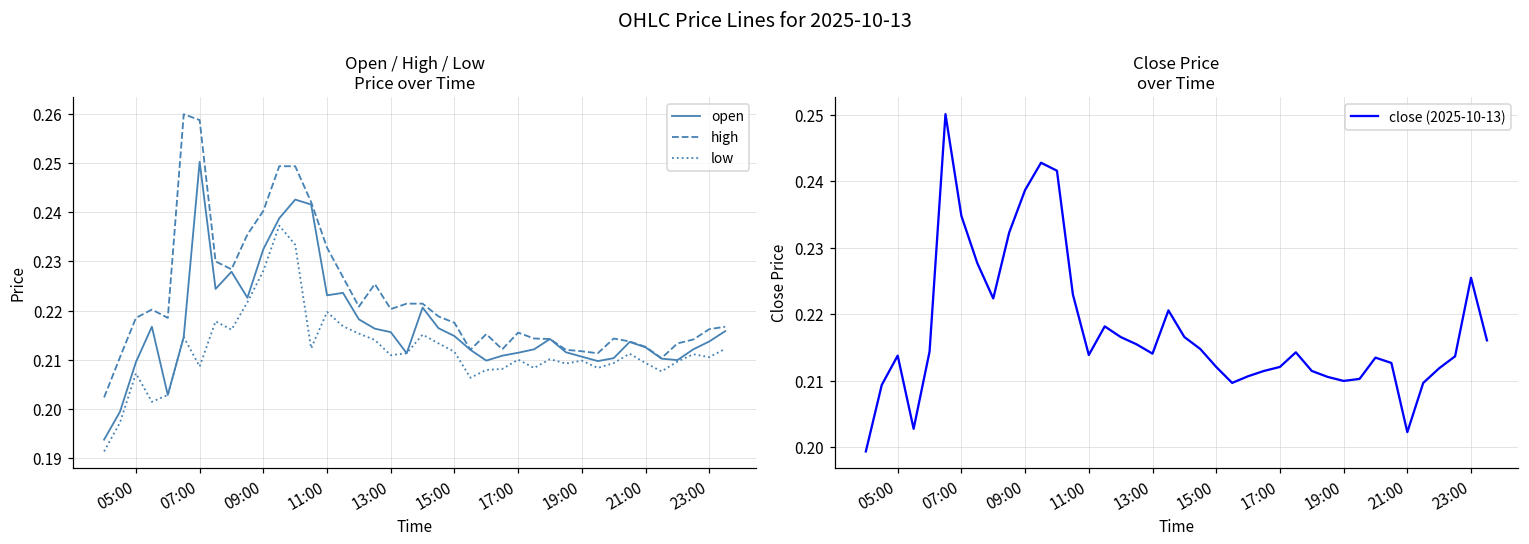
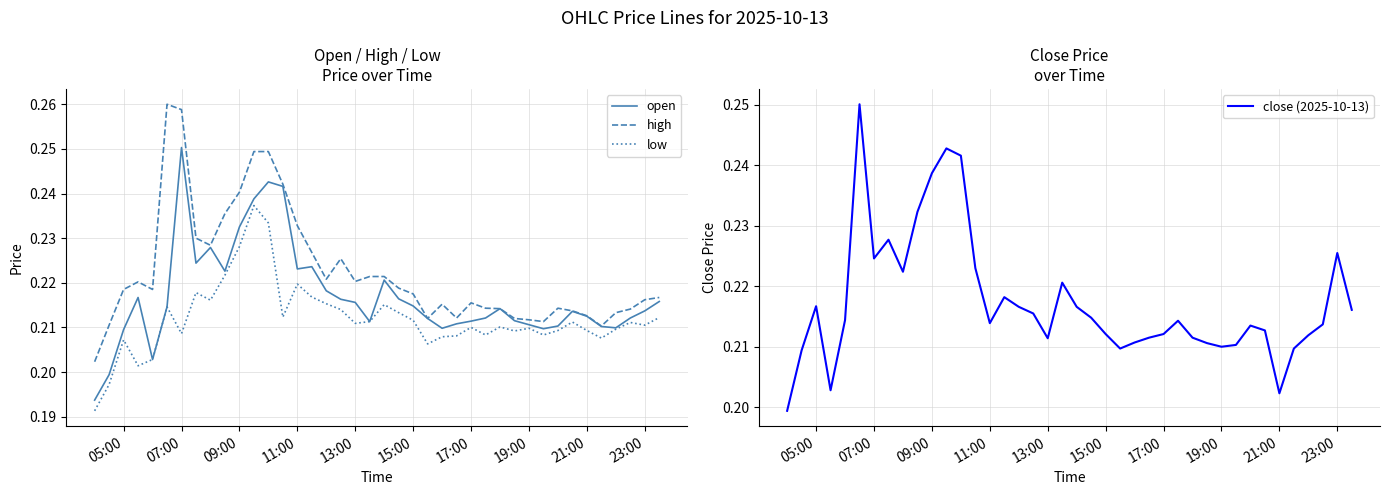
  {
    "Close Price over Time": {
-     "05:00": 0.214,
-     "07:00": 0.235,
+     "05:00": 0.217,
+     "07:00": 0.225,
      "09:00": 0.239,
      "11:00": 0.214,
-     "13:00": 0.214,
+     "13:00": 0.211,
      "15:00": 0.212,
      "17:00": 0.212,
      "19:00": 0.210,
      "21:00": 0.202,
      "23:00": 0.226
    }
  }
